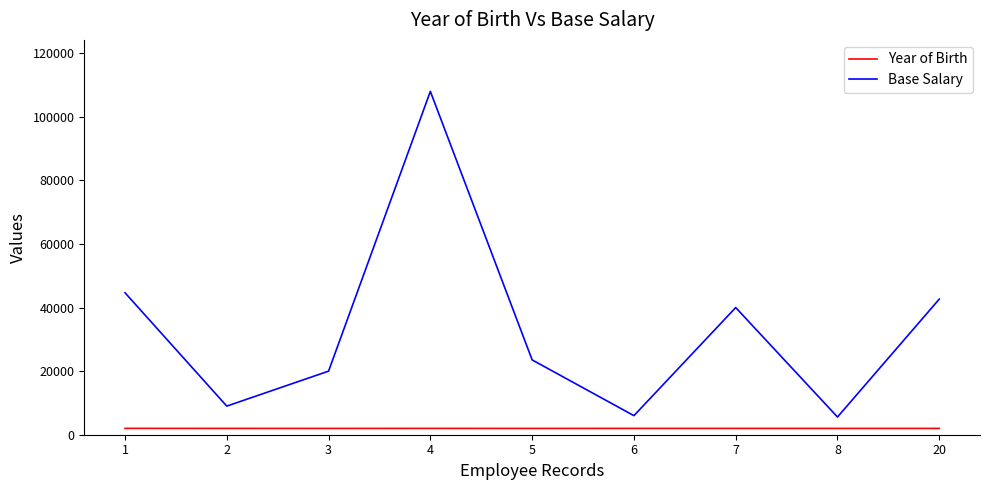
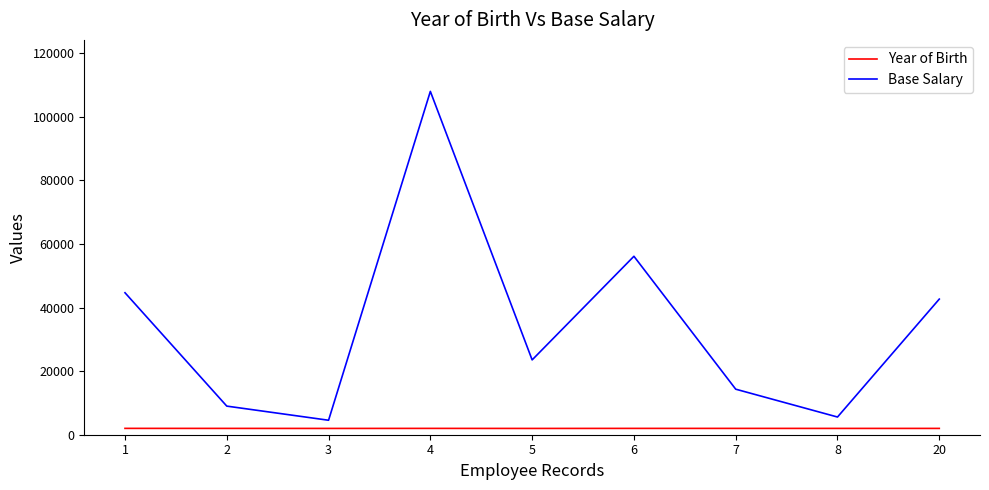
  {
    "Year of Birth": {
      "1": 2000,
      "2": 2000,
      "3": 2000,
      "4": 2000,
      "5": 2000,
      "6": 2000,
      "7": 2000,
      "8": 2000,
      "20": 2000
    },
    "Base Salary": {
      "1": 45000,
      "2": 9000,
-     "3": 20000,
+     "3": 5000,
      "4": 108000,
      "5": 24000,
-     "6": 6000,
-     "7": 40000,
+     "6": 56000,
+     "7": 14000,
      "8": 6000,
      "20": 43000
    }
  }
